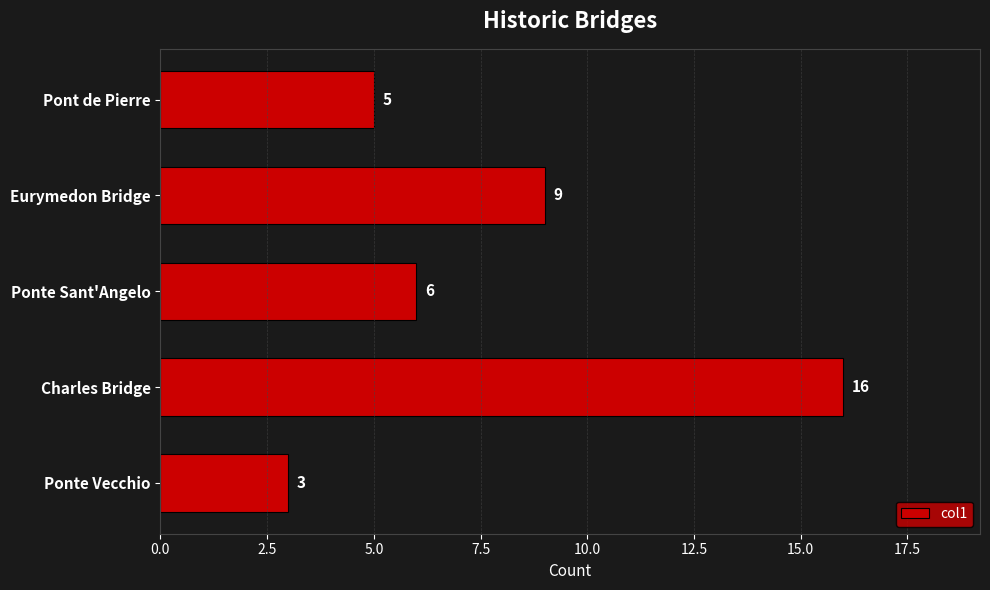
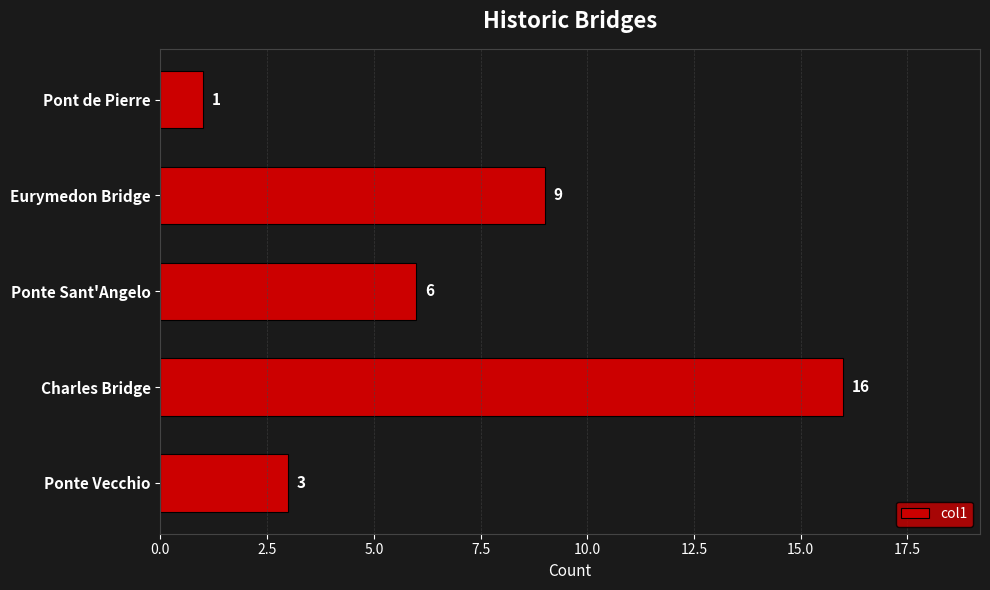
  {
-   "Pont de Pierre": 5,
+   "Pont de Pierre": 1,
    "Eurymedon Bridge": 9,
    "Ponte Sant'Angelo": 6,
    "Charles Bridge": 16,
    "Ponte Vecchio": 3
  }
